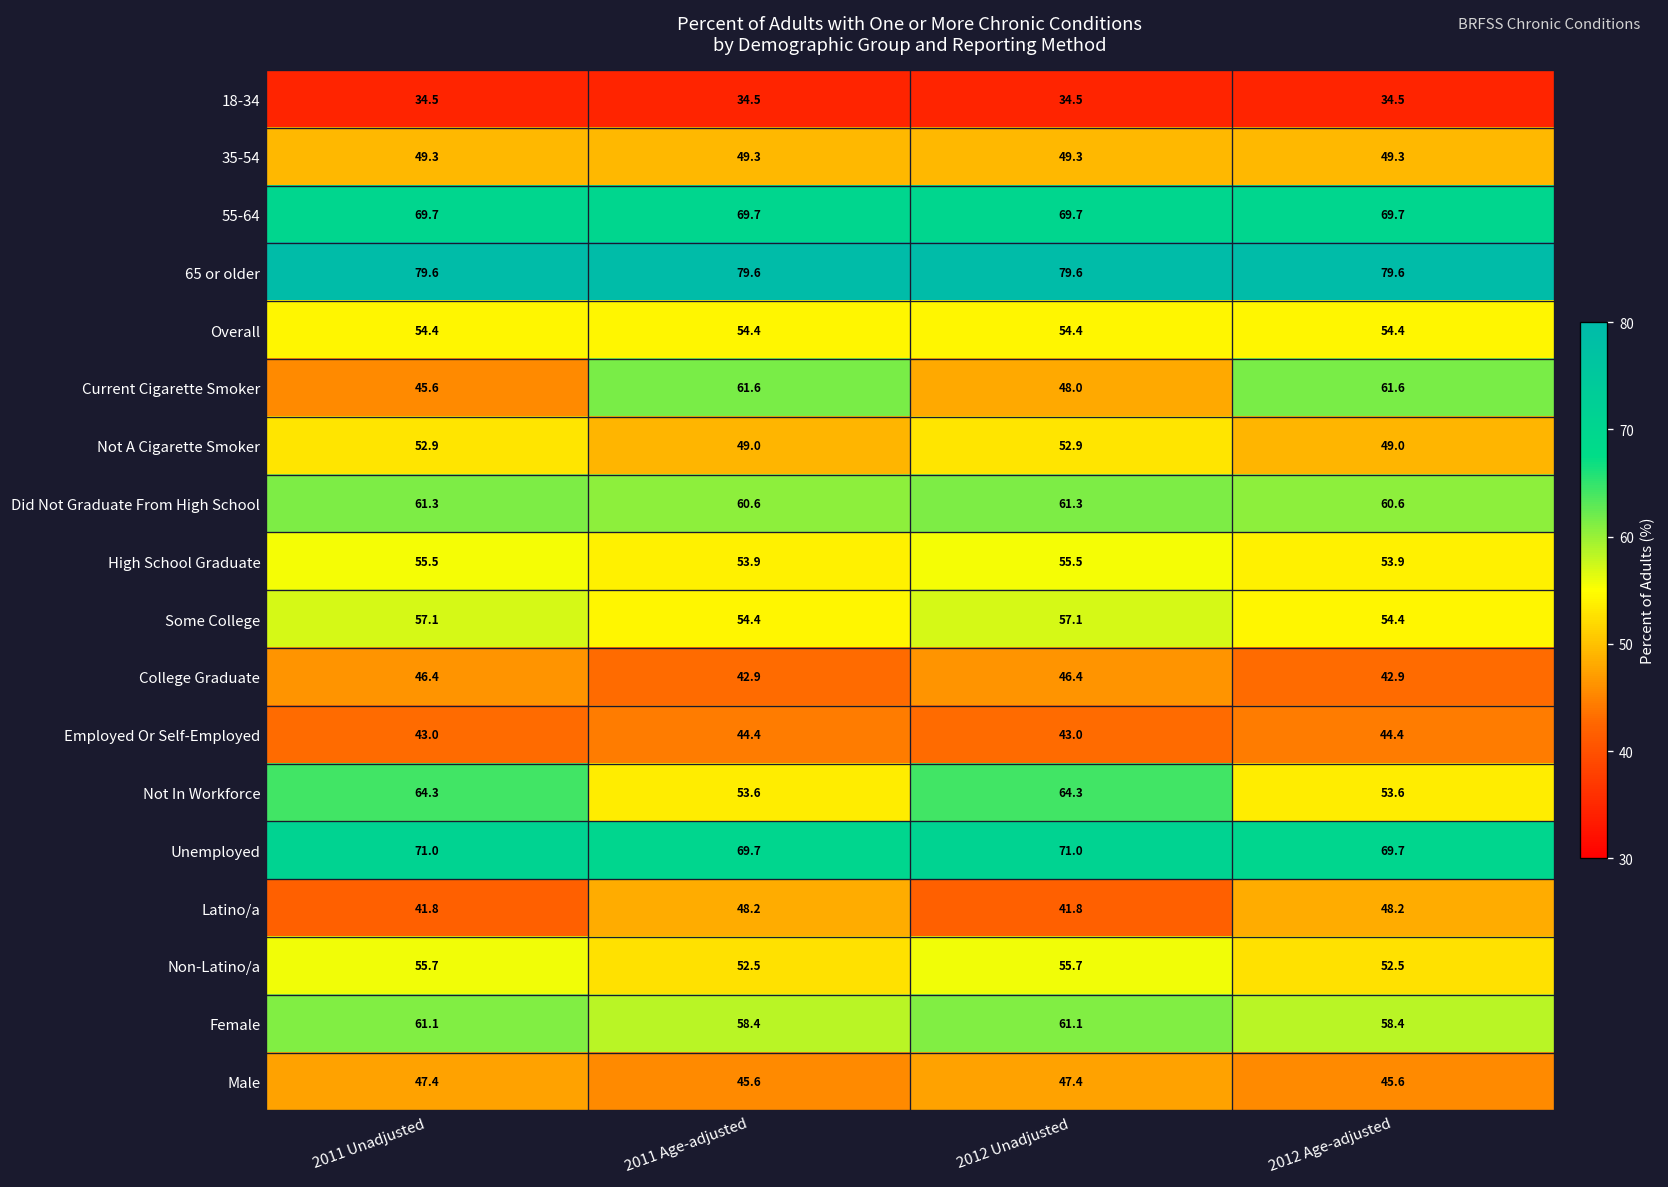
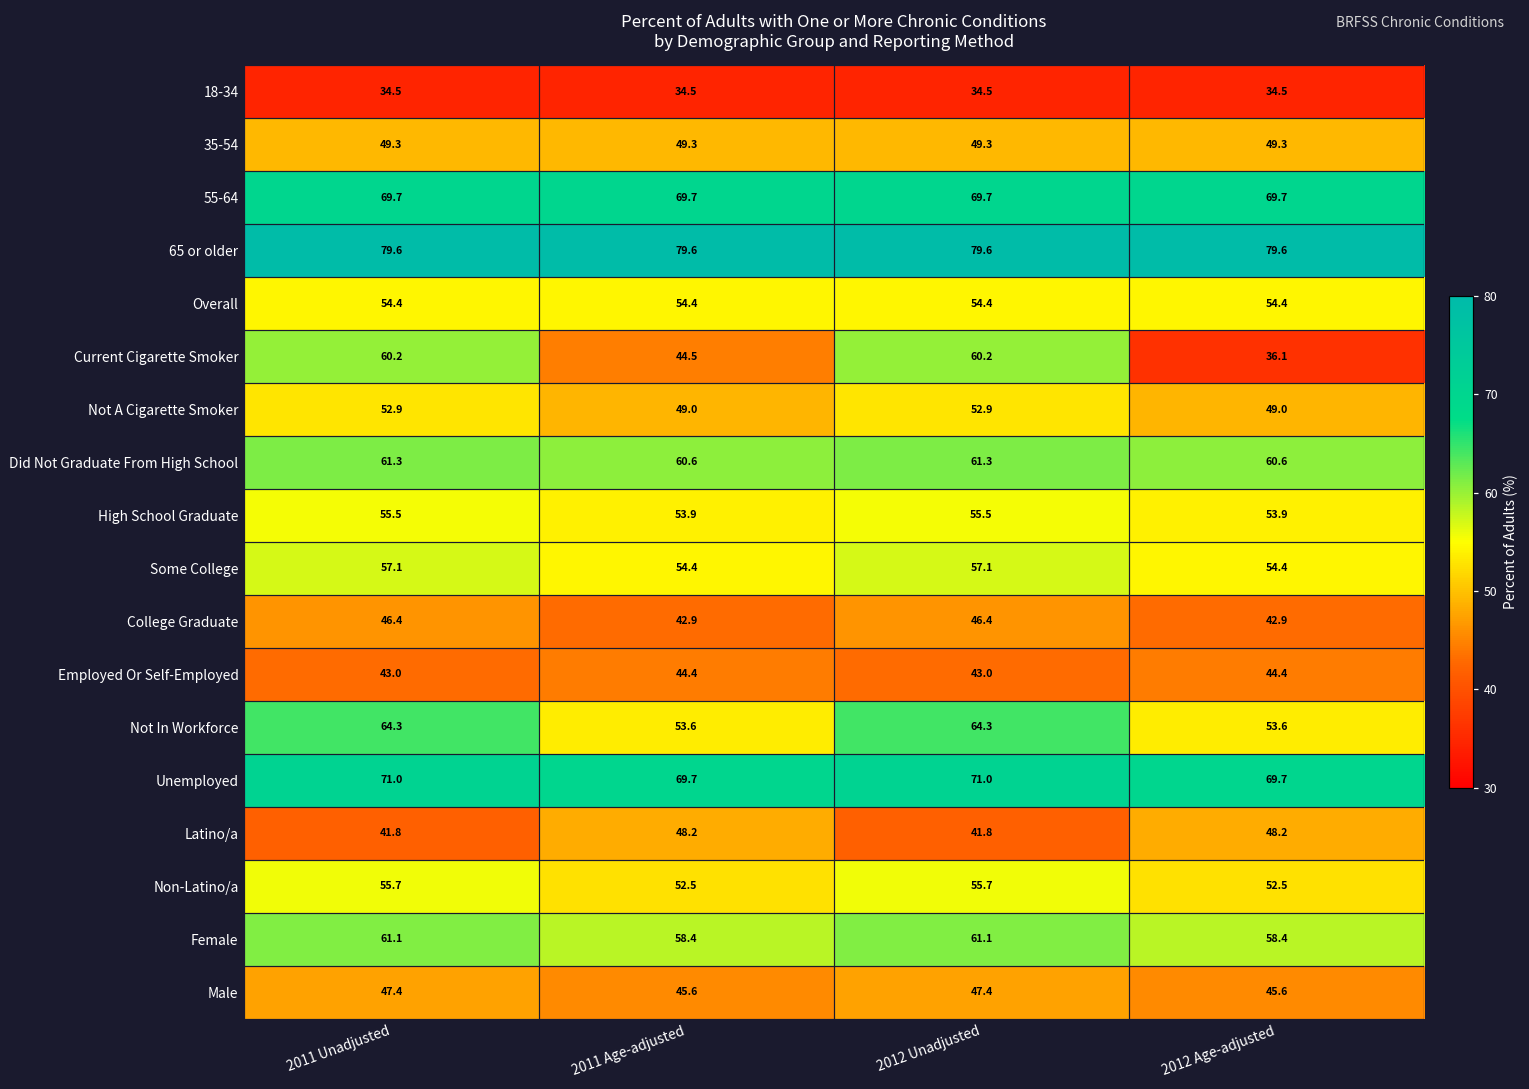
  {
    "18-34": {
      "2011 Unadjusted": 34.5,
      "2011 Age-adjusted": 34.5,
      "2012 Unadjusted": 34.5,
      "2012 Age-adjusted": 34.5
    },
    "35-54": {
      "2011 Unadjusted": 49.3,
      "2011 Age-adjusted": 49.3,
      "2012 Unadjusted": 49.3,
      "2012 Age-adjusted": 49.3
    },
    "55-64": {
      "2011 Unadjusted": 69.7,
      "2011 Age-adjusted": 69.7,
      "2012 Unadjusted": 69.7,
      "2012 Age-adjusted": 69.7
    },
    "65 or older": {
      "2011 Unadjusted": 79.6,
      "2011 Age-adjusted": 79.6,
      "2012 Unadjusted": 79.6,
      "2012 Age-adjusted": 79.6
    },
    "Overall": {
      "2011 Unadjusted": 54.4,
      "2011 Age-adjusted": 54.4,
      "2012 Unadjusted": 54.4,
      "2012 Age-adjusted": 54.4
    },
    "Current Cigarette Smoker": {
-     "2011 Unadjusted": 45.6,
-     "2011 Age-adjusted": 61.6,
-     "2012 Unadjusted": 48.0,
-     "2012 Age-adjusted": 61.6
+     "2011 Unadjusted": 60.2,
+     "2011 Age-adjusted": 44.5,
+     "2012 Unadjusted": 60.2,
+     "2012 Age-adjusted": 36.1
    },
    "Not A Cigarette Smoker": {
      "2011 Unadjusted": 52.9,
      "2011 Age-adjusted": 49.0,
      "2012 Unadjusted": 52.9,
      "2012 Age-adjusted": 49.0
    },
    "Did Not Graduate From High School": {
      "2011 Unadjusted": 61.3,
      "2011 Age-adjusted": 60.6,
      "2012 Unadjusted": 61.3,
      "2012 Age-adjusted": 60.6
    },
    "High School Graduate": {
      "2011 Unadjusted": 55.5,
      "2011 Age-adjusted": 53.9,
      "2012 Unadjusted": 55.5,
      "2012 Age-adjusted": 53.9
    },
    "Some College": {
      "2011 Unadjusted": 57.1,
      "2011 Age-adjusted": 54.4,
      "2012 Unadjusted": 57.1,
      "2012 Age-adjusted": 54.4
    },
    "College Graduate": {
      "2011 Unadjusted": 46.4,
      "2011 Age-adjusted": 42.9,
      "2012 Unadjusted": 46.4,
      "2012 Age-adjusted": 42.9
    },
    "Employed Or Self-Employed": {
      "2011 Unadjusted": 43.0,
      "2011 Age-adjusted": 44.4,
      "2012 Unadjusted": 43.0,
      "2012 Age-adjusted": 44.4
    },
    "Not In Workforce": {
      "2011 Unadjusted": 64.3,
      "2011 Age-adjusted": 53.6,
      "2012 Unadjusted": 64.3,
      "2012 Age-adjusted": 53.6
    },
    "Unemployed": {
      "2011 Unadjusted": 71.0,
      "2011 Age-adjusted": 69.7,
      "2012 Unadjusted": 71.0,
      "2012 Age-adjusted": 69.7
    },
    "Latino/a": {
      "2011 Unadjusted": 41.8,
      "2011 Age-adjusted": 48.2,
      "2012 Unadjusted": 41.8,
      "2012 Age-adjusted": 48.2
    },
    "Non-Latino/a": {
      "2011 Unadjusted": 55.7,
      "2011 Age-adjusted": 52.5,
      "2012 Unadjusted": 55.7,
      "2012 Age-adjusted": 52.5
    },
    "Female": {
      "2011 Unadjusted": 61.1,
      "2011 Age-adjusted": 58.4,
      "2012 Unadjusted": 61.1,
      "2012 Age-adjusted": 58.4
    },
    "Male": {
      "2011 Unadjusted": 47.4,
      "2011 Age-adjusted": 45.6,
      "2012 Unadjusted": 47.4,
      "2012 Age-adjusted": 45.6
    }
  }
